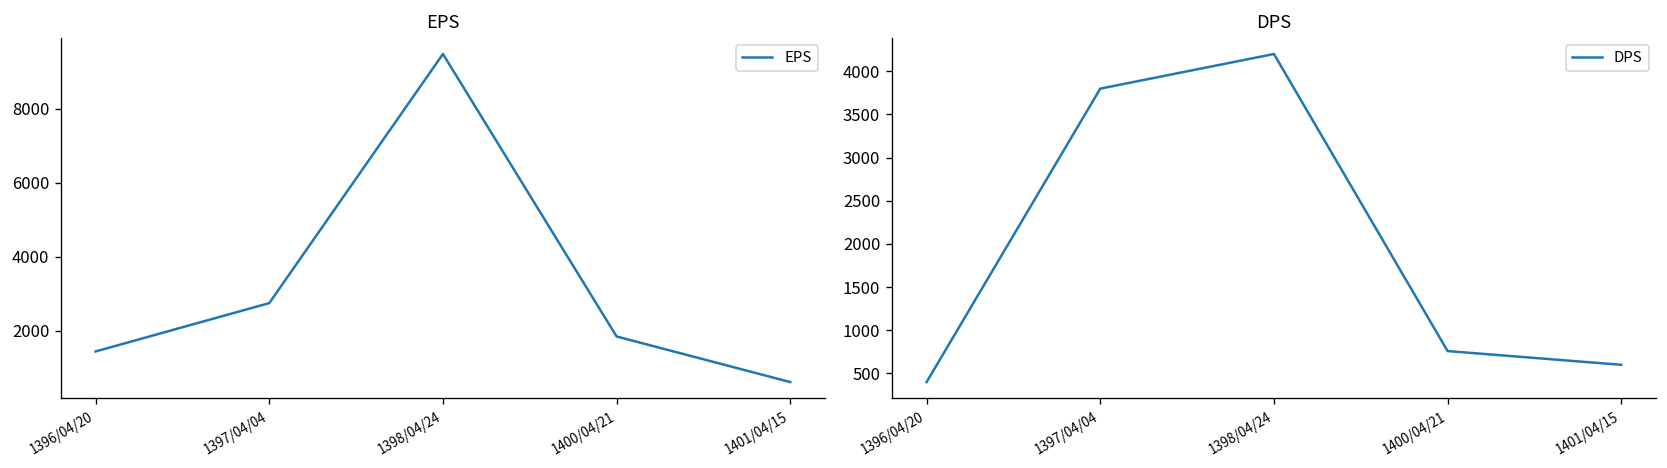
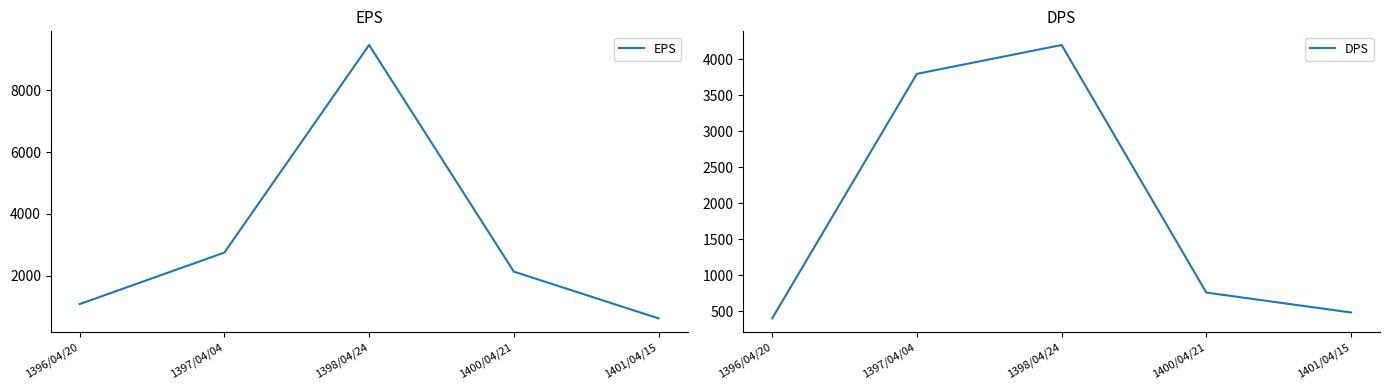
  {
    "EPS": {
-     "1396/04/20": 1400,
+     "1396/04/20": 1100,
      "1397/04/04": 2700,
      "1398/04/24": 9500,
-     "1400/04/21": 1800,
+     "1400/04/21": 2100,
      "1401/04/15": 600
    },
    "DPS": {
      "1396/04/20": 400,
      "1397/04/04": 3800,
      "1398/04/24": 4200,
      "1400/04/21": 800,
-     "1401/04/15": 600
+     "1401/04/15": 500
    }
  }
